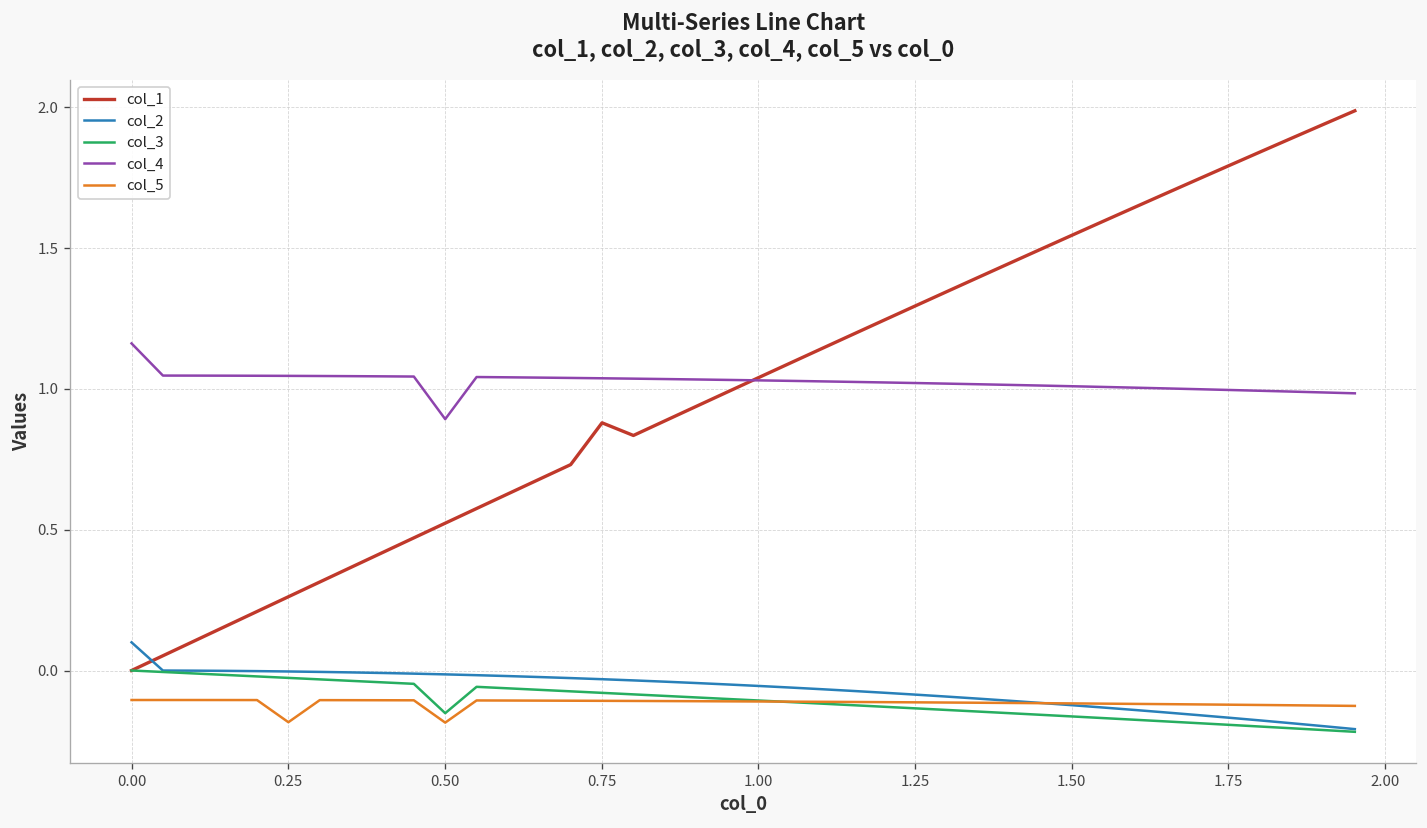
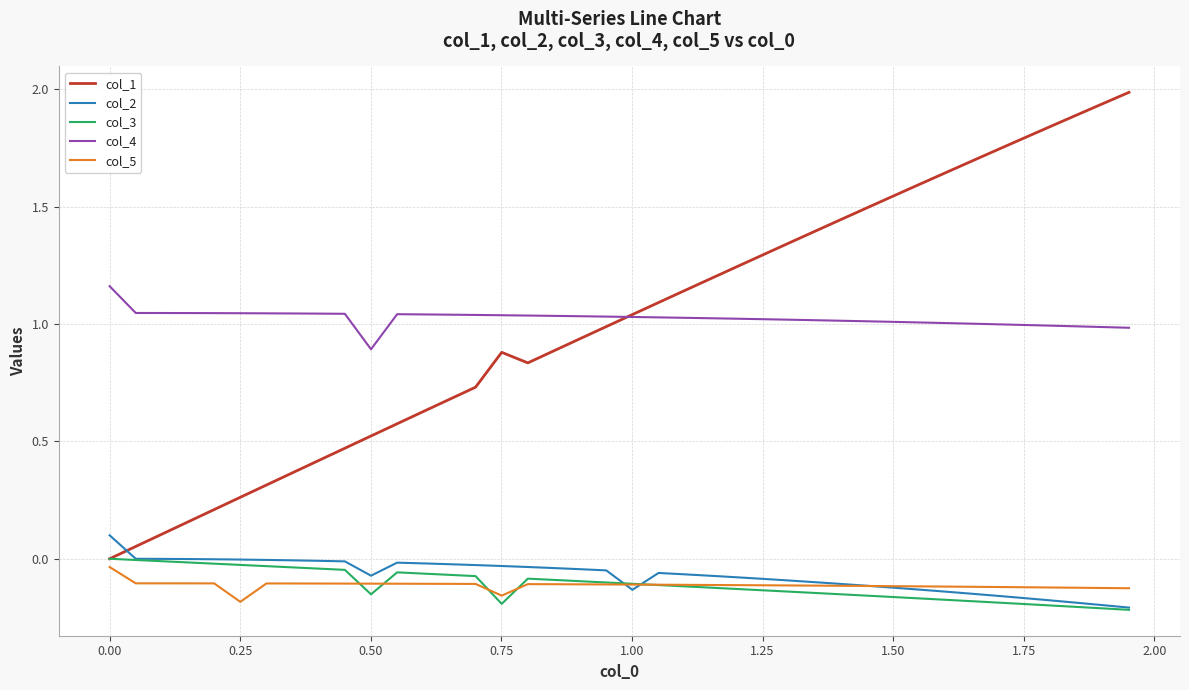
  {
    "col_1": {
      "0.25": 0.26,
      "0.50": 0.52,
      "0.75": 0.88
    },
    "col_2": {
      "0.00": 0.10,
      "0.25": 0.00,
-     "0.50": -0.01,
+     "0.50": -0.07,
      "0.75": -0.03,
-     "1.00": -0.05
+     "1.00": -0.13
    },
    "col_3": {
      "0.25": -0.03,
      "0.50": -0.15,
-     "0.75": -0.08
+     "0.75": -0.19
    },
    "col_4": {
      "0.00": 1.16,
      "0.25": 1.05,
      "0.50": 0.89,
      "0.75": 1.04
    },
    "col_5": {
-     "0.00": -0.10,
+     "0.00": -0.04,
      "0.25": -0.18,
-     "0.50": -0.19,
-     "0.75": -0.11
+     "0.50": -0.11,
+     "0.75": -0.16
    }
  }
